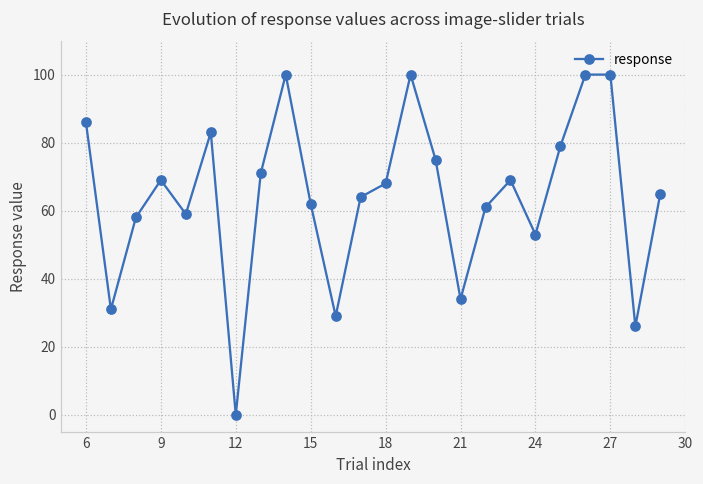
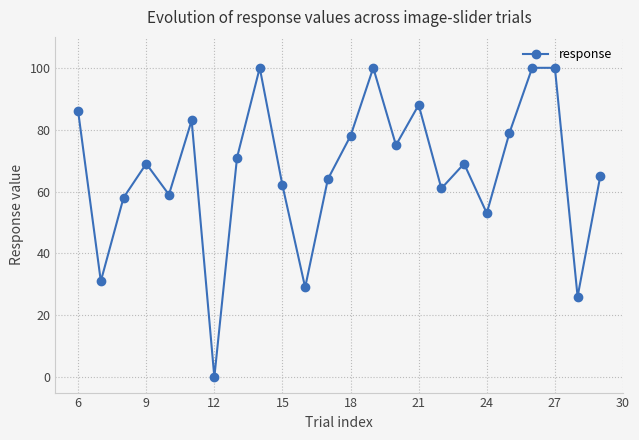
  {
    "6": 86,
    "9": 69,
    "12": 0,
    "15": 62,
-   "18": 68,
-   "21": 34,
+   "18": 78,
+   "21": 88,
    "24": 53,
    "27": 100
  }
